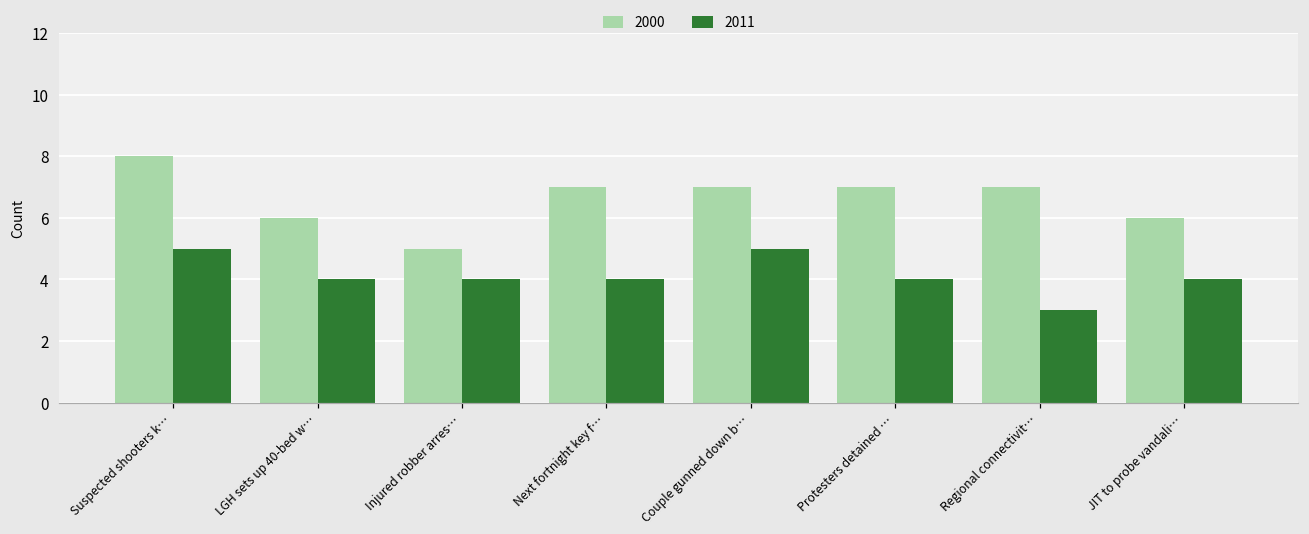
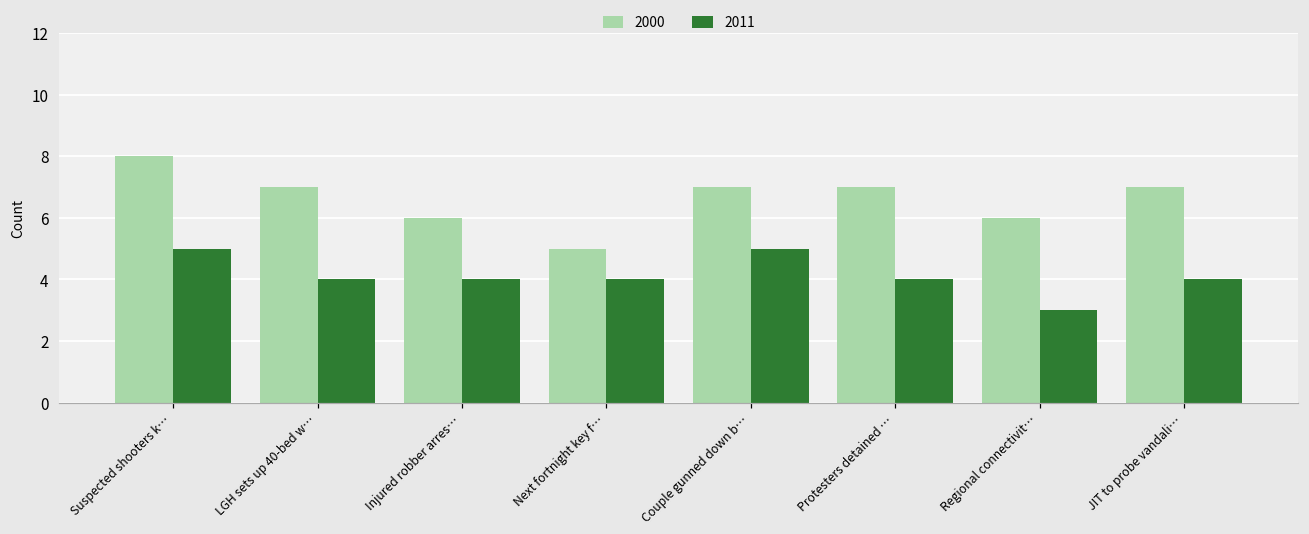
  {
    "2000": {
      "Suspected shooters k…": 8,
-     "LGH sets up 40-bed w…": 6,
-     "Injured robber arres…": 5,
-     "Next fortnight key f…": 7,
+     "LGH sets up 40-bed w…": 7,
+     "Injured robber arres…": 6,
+     "Next fortnight key f…": 5,
      "Couple gunned down b…": 7,
      "Protesters detained …": 7,
-     "Regional connectivit…": 7,
-     "JIT to probe vandali…": 6
+     "Regional connectivit…": 6,
+     "JIT to probe vandali…": 7
    },
    "2011": {
      "Suspected shooters k…": 5,
      "LGH sets up 40-bed w…": 4,
      "Injured robber arres…": 4,
      "Next fortnight key f…": 4,
      "Couple gunned down b…": 5,
      "Protesters detained …": 4,
      "Regional connectivit…": 3,
      "JIT to probe vandali…": 4
    }
  }
